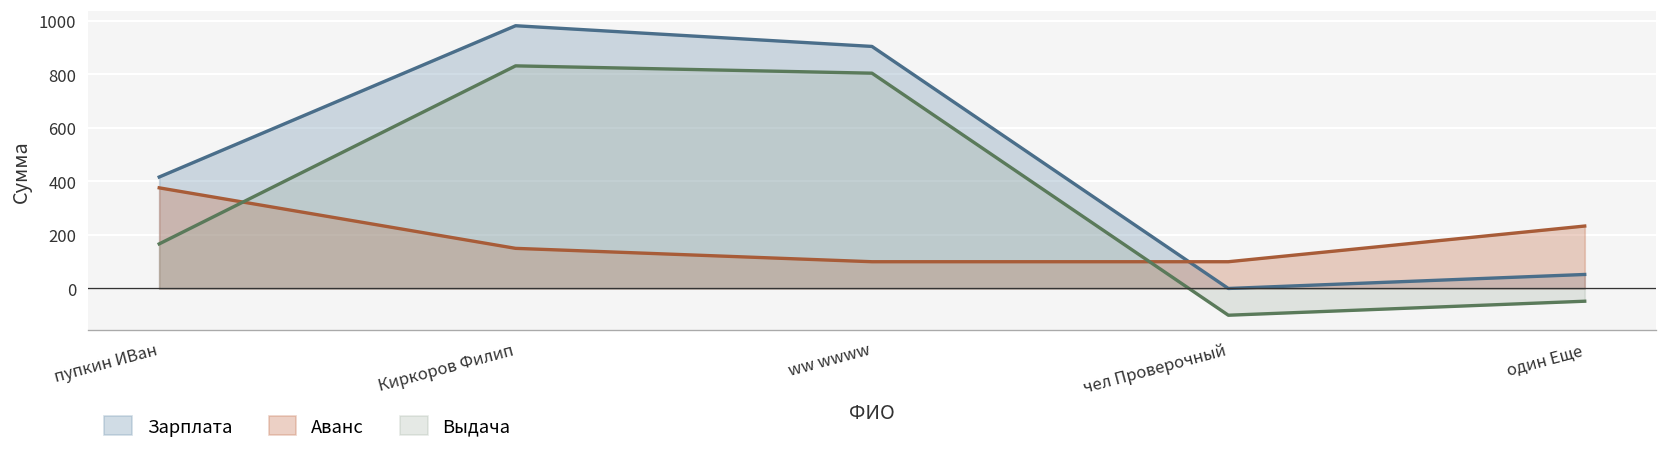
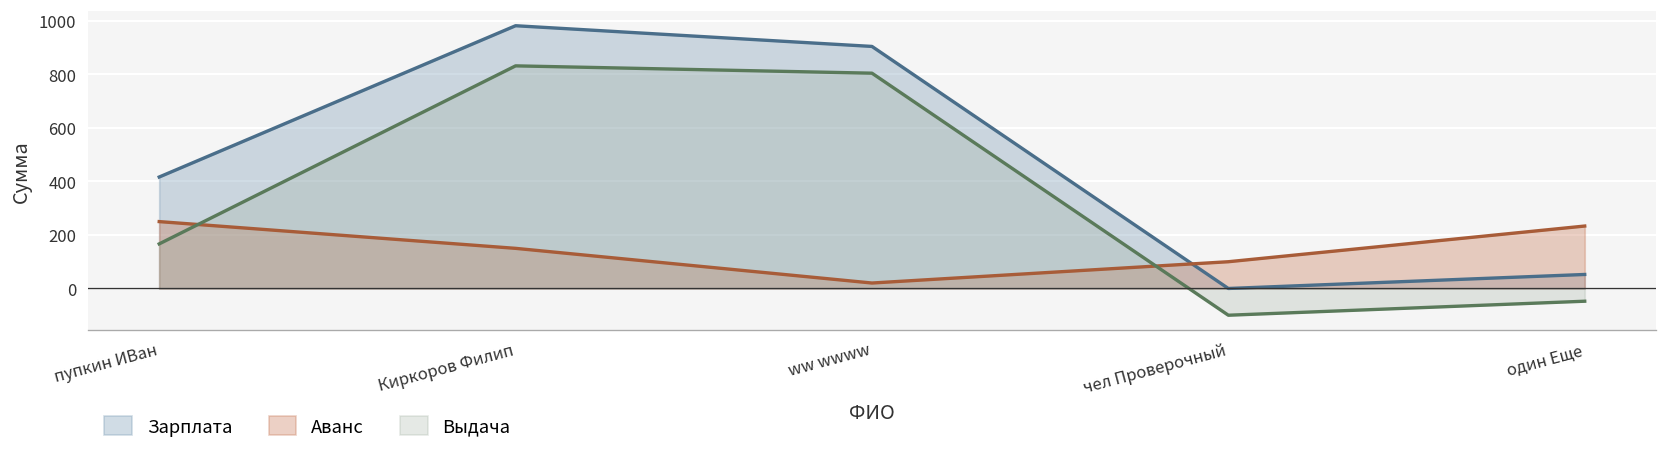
  {
    "Аванс": {
-     "пупкин ИВан": 380,
+     "пупкин ИВан": 250,
      "Киркоров Филип": 150,
-     "ww wwww": 100,
+     "ww wwww": 20,
      "чел Проверочный": 100,
      "один Еще": 230
    }
  }
